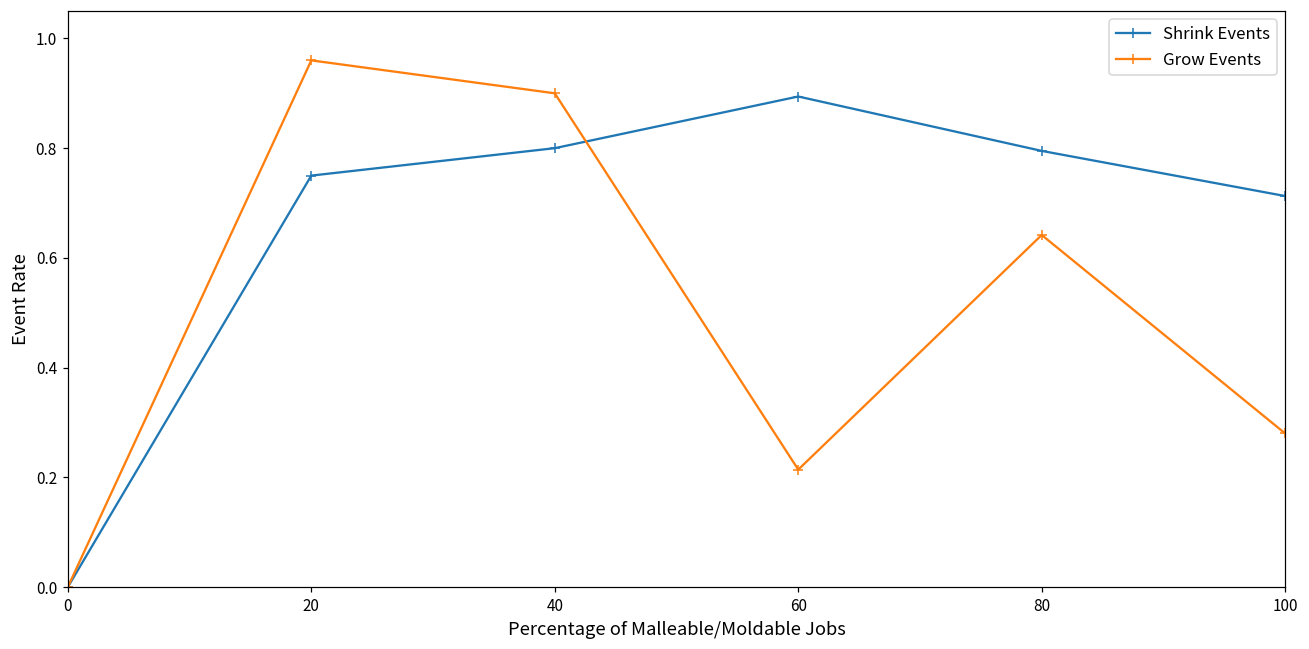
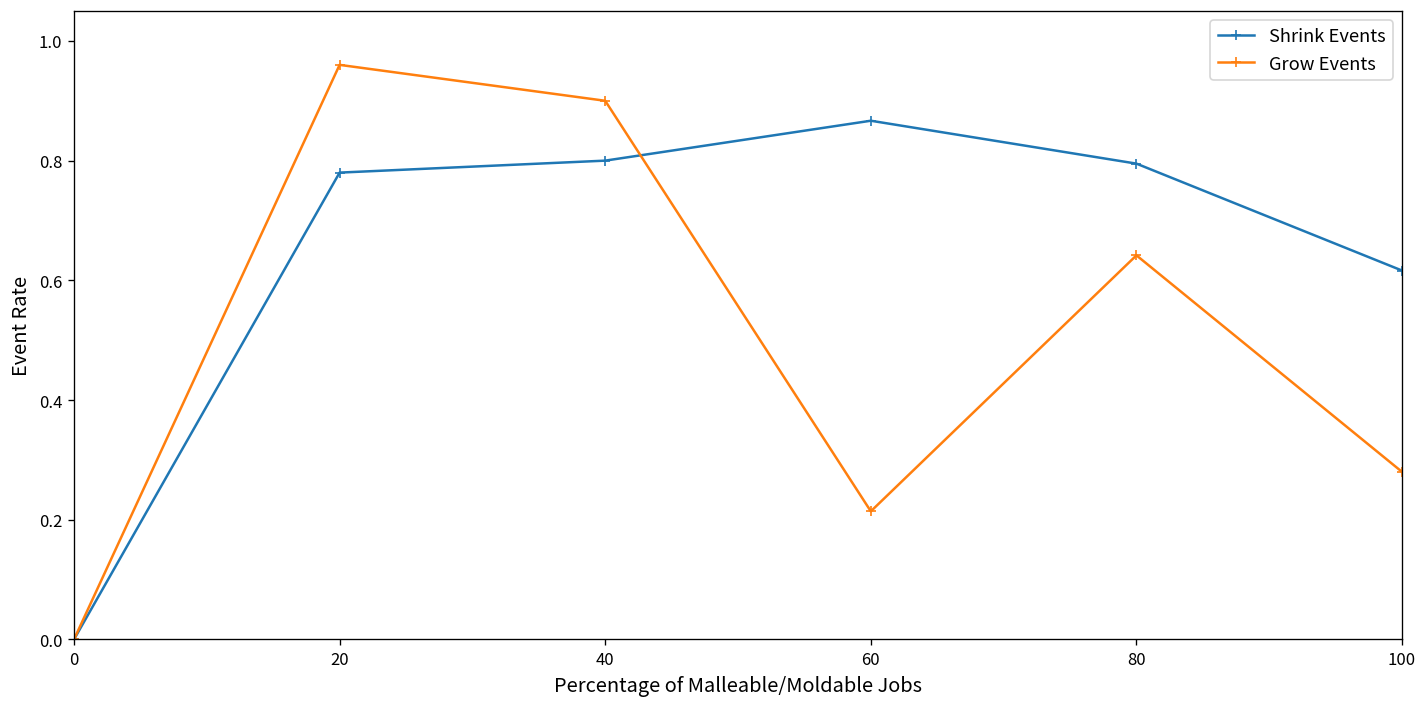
  {
    "Shrink Events": {
-     "20": 0.75,
+     "20": 0.78,
      "40": 0.80,
-     "60": 0.89,
+     "60": 0.87,
      "80": 0.80,
-     "100": 0.71
+     "100": 0.62
    },
    "Grow Events": {
      "20": 0.96,
      "40": 0.90,
      "60": 0.21,
      "80": 0.64,
      "100": 0.28
    }
  }
